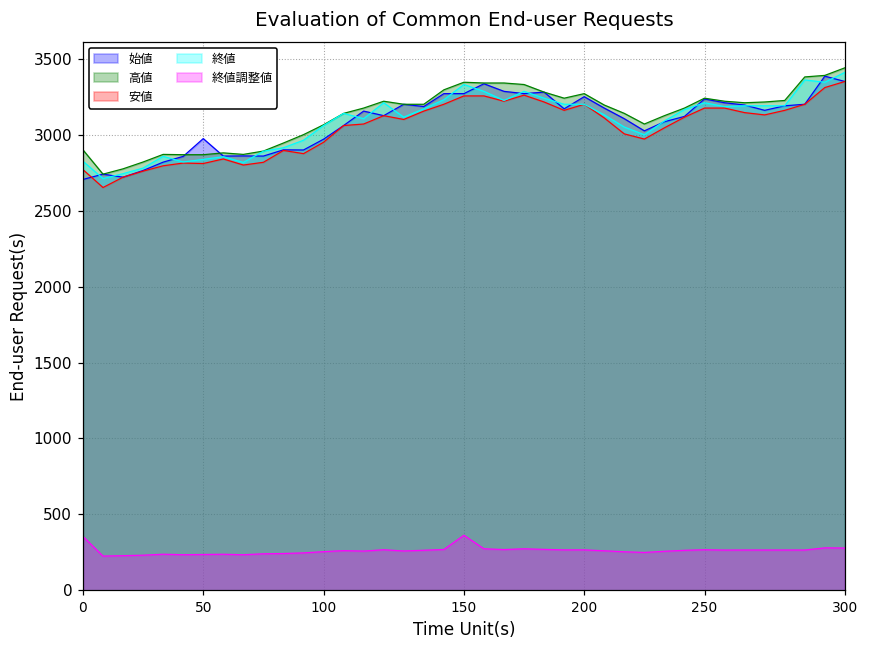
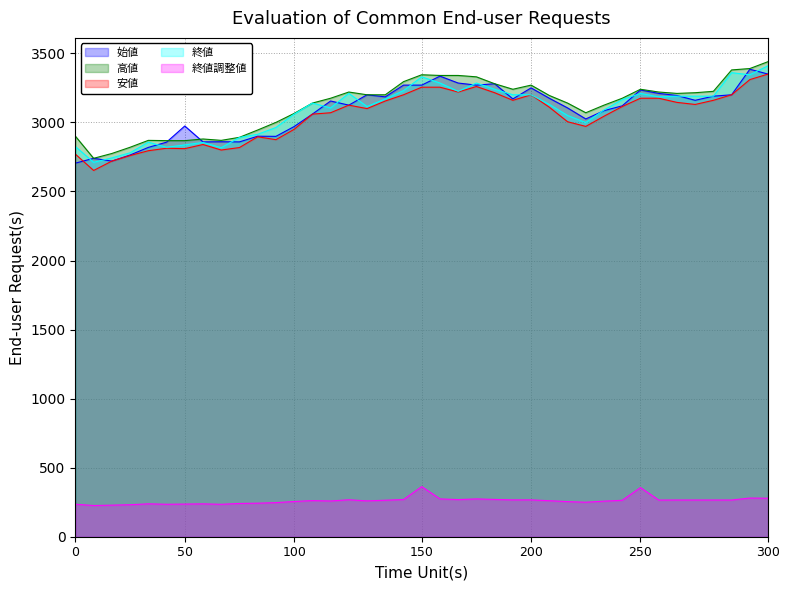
  {
    "始値": {
      "0": 2710,
      "50": 2970,
      "100": 2970,
      "200": 3250
    },
    "高値": {
      "0": 2900,
      "50": 2870,
      "200": 3270,
      "300": 3440
    },
    "安値": {
      "0": 2770,
      "50": 2810,
      "100": 2950,
      "250": 3180
    },
    "終値": {
      "0": 2830,
      "50": 2840,
      "250": 3210,
      "300": 3410
    },
    "終値調整値": {
-     "0": 360,
+     "0": 240,
      "50": 240,
      "100": 260,
      "150": 360,
      "200": 270,
-     "250": 270,
+     "250": 360,
      "300": 280
    }
  }
